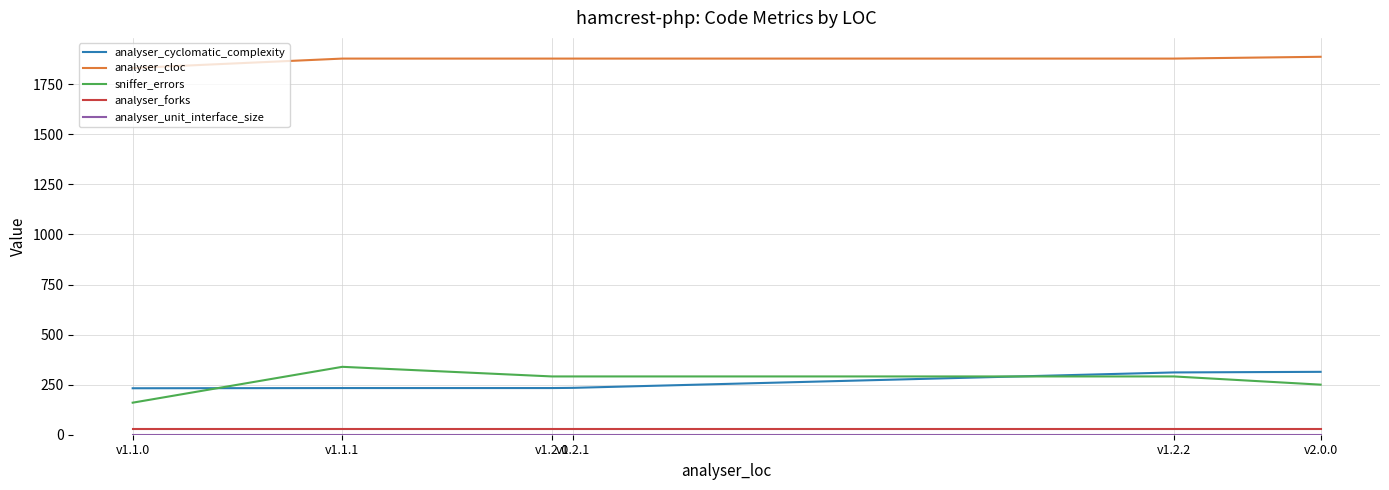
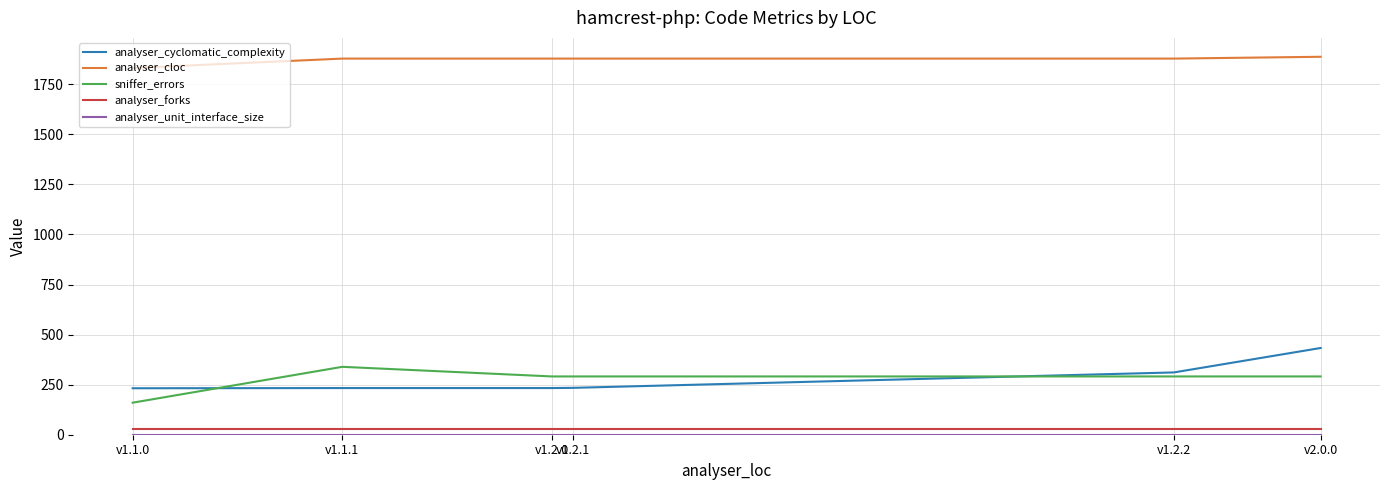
  {
    "analyser_cyclomatic_complexity": {
      "v1.1.0": 230,
      "v1.1.1": 230,
      "v1.2.2": 310,
-     "v2.0.0": 310
+     "v2.0.0": 430
    },
    "analyser_cloc": {
      "v1.1.1": 1880,
      "v1.2.2": 1880,
      "v2.0.0": 1890
    },
    "sniffer_errors": {
      "v1.1.0": 160,
      "v1.1.1": 340,
      "v1.2.2": 290,
-     "v2.0.0": 250
+     "v2.0.0": 290
    },
    "analyser_forks": {
      "v1.1.0": 30,
      "v1.1.1": 30,
      "v1.2.2": 30,
      "v2.0.0": 30
    },
    "analyser_unit_interface_size": {
      "v1.1.0": 0,
      "v1.1.1": 0,
      "v1.2.2": 0,
      "v2.0.0": 0
    }
  }
